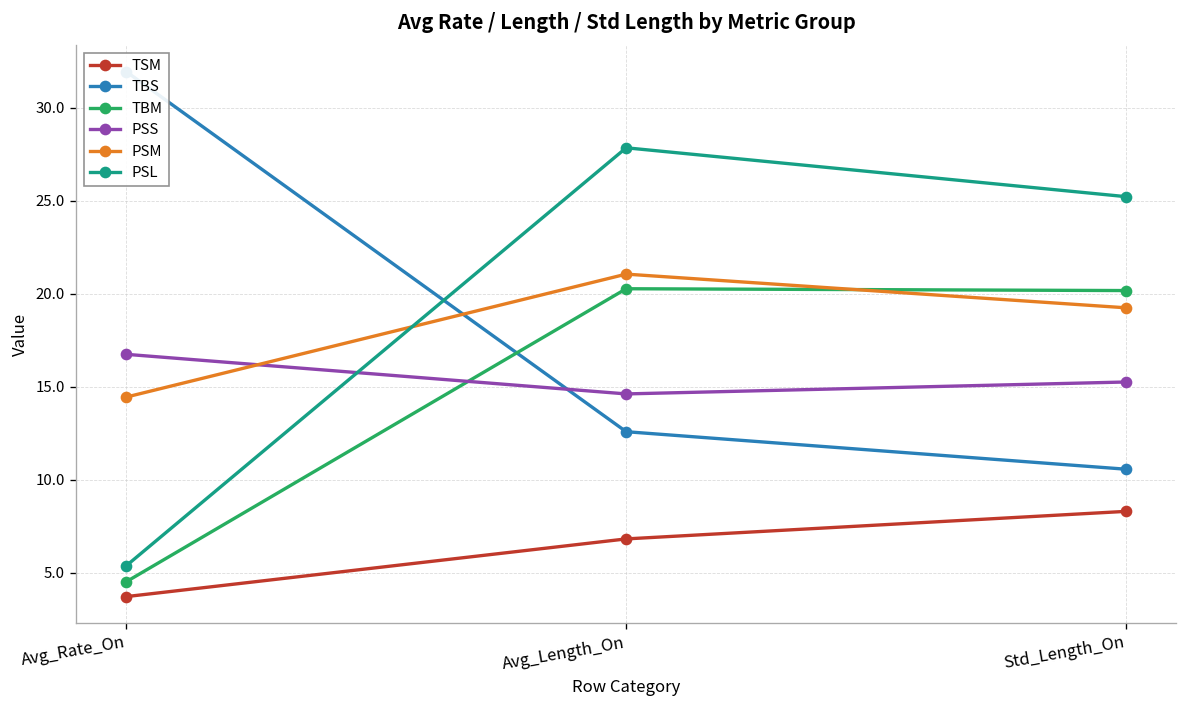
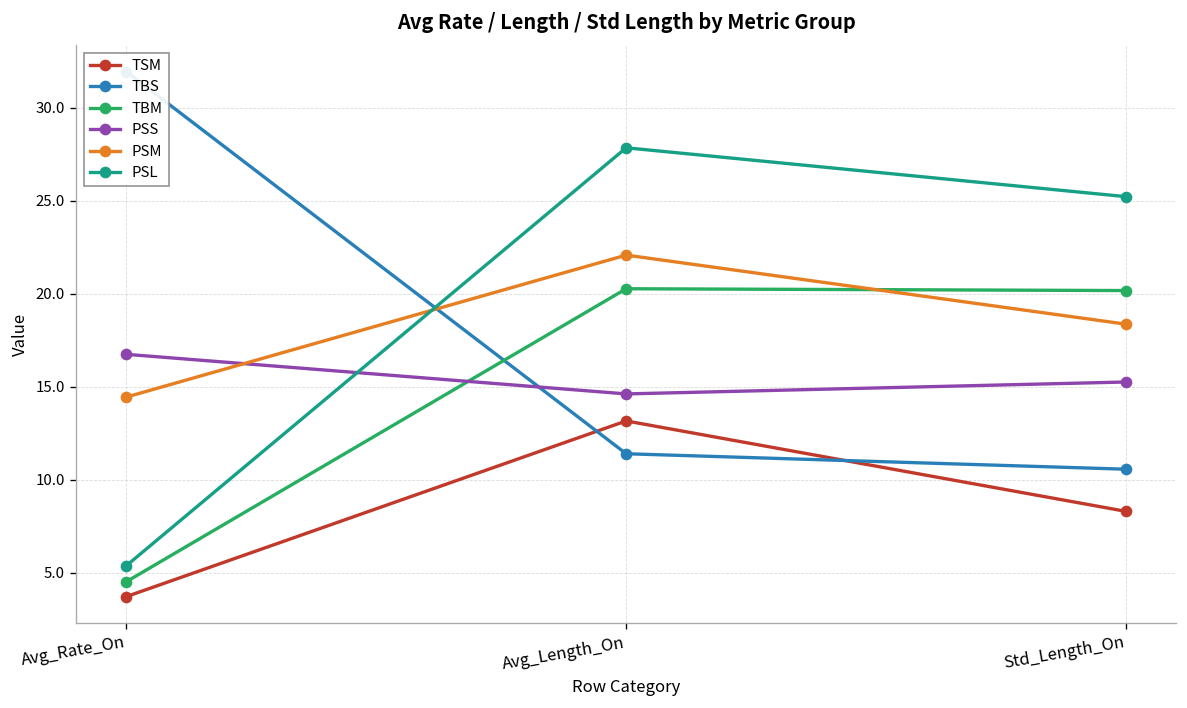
  {
    "TSM": {
      "Avg_Rate_On": 3.7,
-     "Avg_Length_On": 6.8,
+     "Avg_Length_On": 13.2,
      "Std_Length_On": 8.3
    },
    "TBS": {
-     "Avg_Length_On": 12.6,
+     "Avg_Length_On": 11.4,
      "Std_Length_On": 10.6
    },
    "PSS": {
      "Avg_Rate_On": 16.7,
      "Avg_Length_On": 14.6,
      "Std_Length_On": 15.3
    },
    "PSM": {
      "Avg_Rate_On": 14.4,
-     "Avg_Length_On": 21.1,
-     "Std_Length_On": 19.2
+     "Avg_Length_On": 22.1,
+     "Std_Length_On": 18.4
    }
  }
